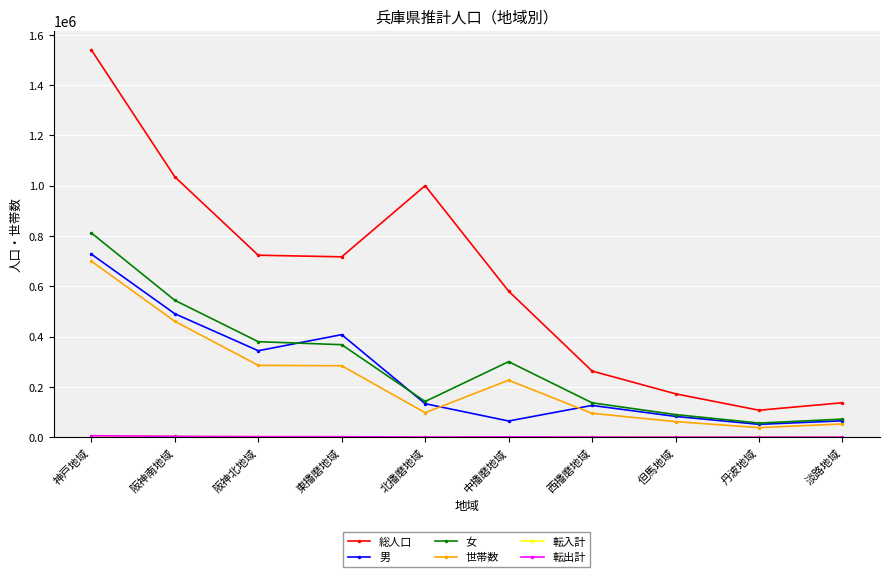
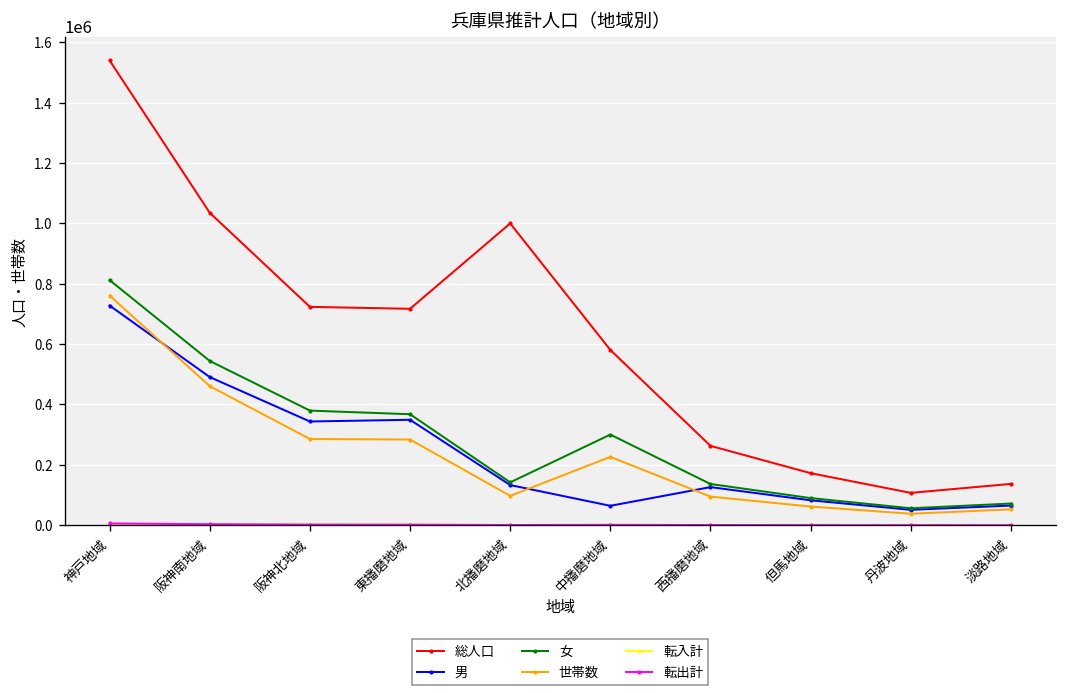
  {
    "総人口": {
      "神戸地域": 1540000,
      "阪神南地域": 1040000,
      "阪神北地域": 720000,
      "東播磨地域": 720000,
      "北播磨地域": 1000000,
      "中播磨地域": 580000,
      "西播磨地域": 260000,
      "但馬地域": 170000,
      "丹波地域": 110000,
      "淡路地域": 140000
    },
    "男": {
      "神戸地域": 730000,
      "阪神南地域": 490000,
      "阪神北地域": 340000,
-     "東播磨地域": 410000,
+     "東播磨地域": 350000,
      "中播磨地域": 60000,
      "西播磨地域": 130000
    },
    "女": {
      "神戸地域": 810000,
      "阪神南地域": 540000,
      "阪神北地域": 380000,
      "東播磨地域": 370000,
      "中播磨地域": 300000,
      "西播磨地域": 140000
    },
    "世帯数": {
-     "神戸地域": 700000,
+     "神戸地域": 760000,
      "阪神南地域": 460000,
      "阪神北地域": 290000,
      "東播磨地域": 280000,
      "北播磨地域": 100000,
      "中播磨地域": 230000,
      "西播磨地域": 90000,
      "但馬地域": 60000,
      "丹波地域": 40000,
      "淡路地域": 50000
    }
  }
